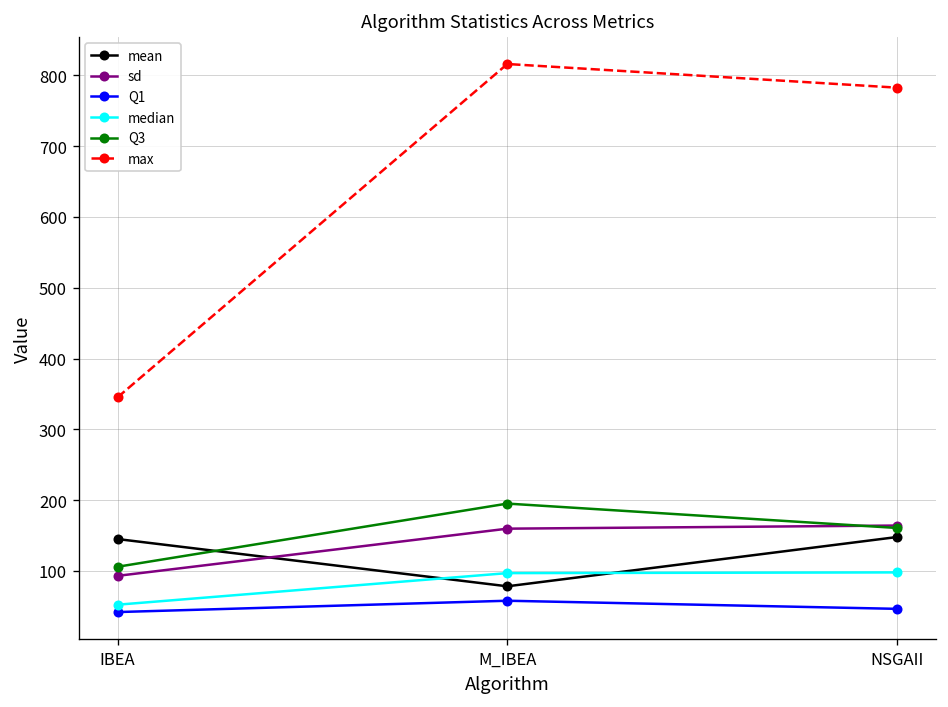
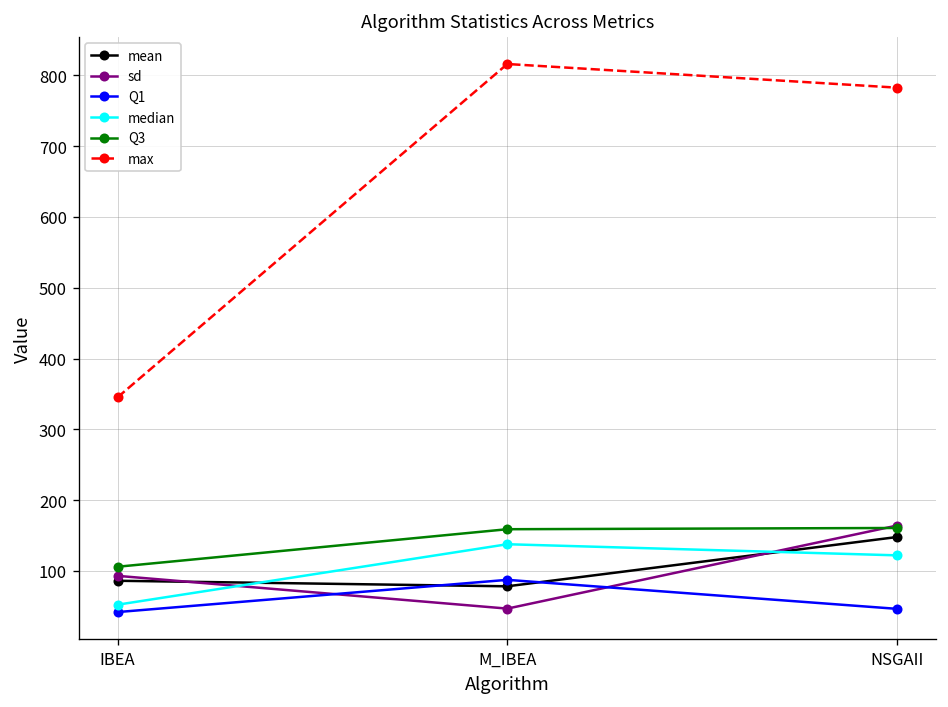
  {
    "mean": {
-     "IBEA": 150,
+     "IBEA": 90,
      "M_IBEA": 80,
      "NSGAII": 150
    },
    "sd": {
      "IBEA": 90,
-     "M_IBEA": 160
+     "M_IBEA": 50
    },
    "Q1": {
      "IBEA": 40,
-     "M_IBEA": 60,
+     "M_IBEA": 90,
      "NSGAII": 50
    },
    "median": {
      "IBEA": 50,
-     "M_IBEA": 100,
-     "NSGAII": 100
+     "M_IBEA": 140,
+     "NSGAII": 120
    },
    "Q3": {
      "IBEA": 110,
-     "M_IBEA": 200
+     "M_IBEA": 160
    },
    "max": {
      "IBEA": 350,
      "M_IBEA": 820,
      "NSGAII": 780
    }
  }
